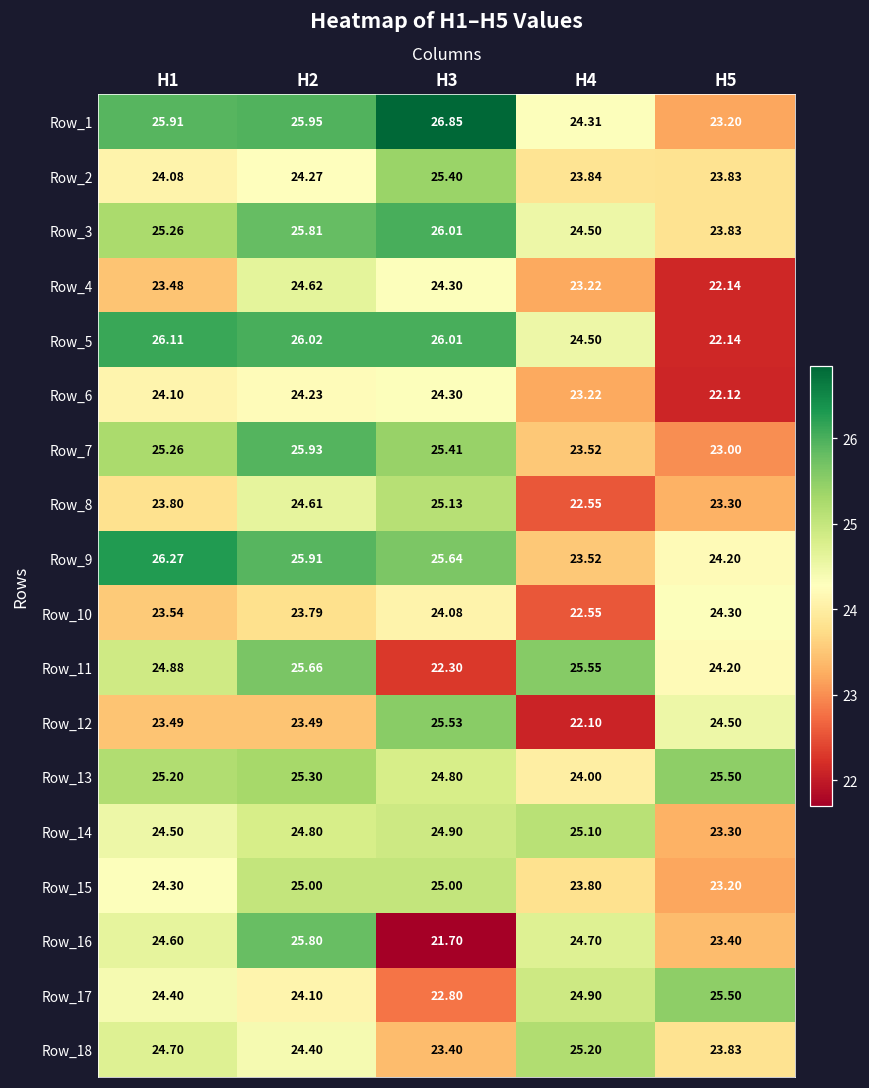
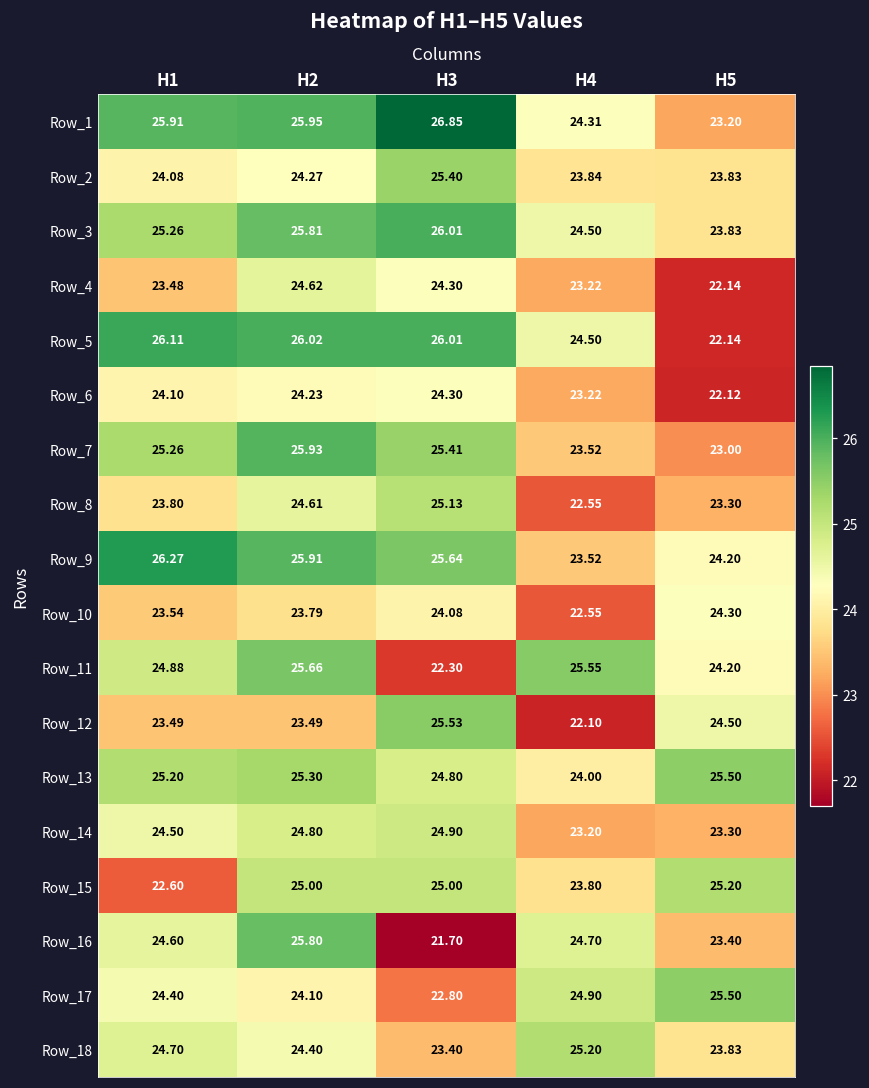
  {
    "Row_1": {
      "H1": 25.91,
      "H2": 25.95,
      "H3": 26.85,
      "H4": 24.31,
      "H5": 23.20
    },
    "Row_2": {
      "H1": 24.08,
      "H2": 24.27,
      "H3": 25.40,
      "H4": 23.84,
      "H5": 23.83
    },
    "Row_3": {
      "H1": 25.26,
      "H2": 25.81,
      "H3": 26.01,
      "H4": 24.50,
      "H5": 23.83
    },
    "Row_4": {
      "H1": 23.48,
      "H2": 24.62,
      "H3": 24.30,
      "H4": 23.22,
      "H5": 22.14
    },
    "Row_5": {
      "H1": 26.11,
      "H2": 26.02,
      "H3": 26.01,
      "H4": 24.50,
      "H5": 22.14
    },
    "Row_6": {
      "H1": 24.10,
      "H2": 24.23,
      "H3": 24.30,
      "H4": 23.22,
      "H5": 22.12
    },
    "Row_7": {
      "H1": 25.26,
      "H2": 25.93,
      "H3": 25.41,
      "H4": 23.52,
      "H5": 23.00
    },
    "Row_8": {
      "H1": 23.80,
      "H2": 24.61,
      "H3": 25.13,
      "H4": 22.55,
      "H5": 23.30
    },
    "Row_9": {
      "H1": 26.27,
      "H2": 25.91,
      "H3": 25.64,
      "H4": 23.52,
      "H5": 24.20
    },
    "Row_10": {
      "H1": 23.54,
      "H2": 23.79,
      "H3": 24.08,
      "H4": 22.55,
      "H5": 24.30
    },
    "Row_11": {
      "H1": 24.88,
      "H2": 25.66,
      "H3": 22.30,
      "H4": 25.55,
      "H5": 24.20
    },
    "Row_12": {
      "H1": 23.49,
      "H2": 23.49,
      "H3": 25.53,
      "H4": 22.10,
      "H5": 24.50
    },
    "Row_13": {
      "H1": 25.20,
      "H2": 25.30,
      "H3": 24.80,
      "H4": 24.00,
      "H5": 25.50
    },
    "Row_14": {
      "H1": 24.50,
      "H2": 24.80,
      "H3": 24.90,
-     "H4": 25.10,
+     "H4": 23.20,
      "H5": 23.30
    },
    "Row_15": {
-     "H1": 24.30,
+     "H1": 22.60,
      "H2": 25.00,
      "H3": 25.00,
      "H4": 23.80,
-     "H5": 23.20
+     "H5": 25.20
    },
    "Row_16": {
      "H1": 24.60,
      "H2": 25.80,
      "H3": 21.70,
      "H4": 24.70,
      "H5": 23.40
    },
    "Row_17": {
      "H1": 24.40,
      "H2": 24.10,
      "H3": 22.80,
      "H4": 24.90,
      "H5": 25.50
    },
    "Row_18": {
      "H1": 24.70,
      "H2": 24.40,
      "H3": 23.40,
      "H4": 25.20,
      "H5": 23.83
    }
  }
